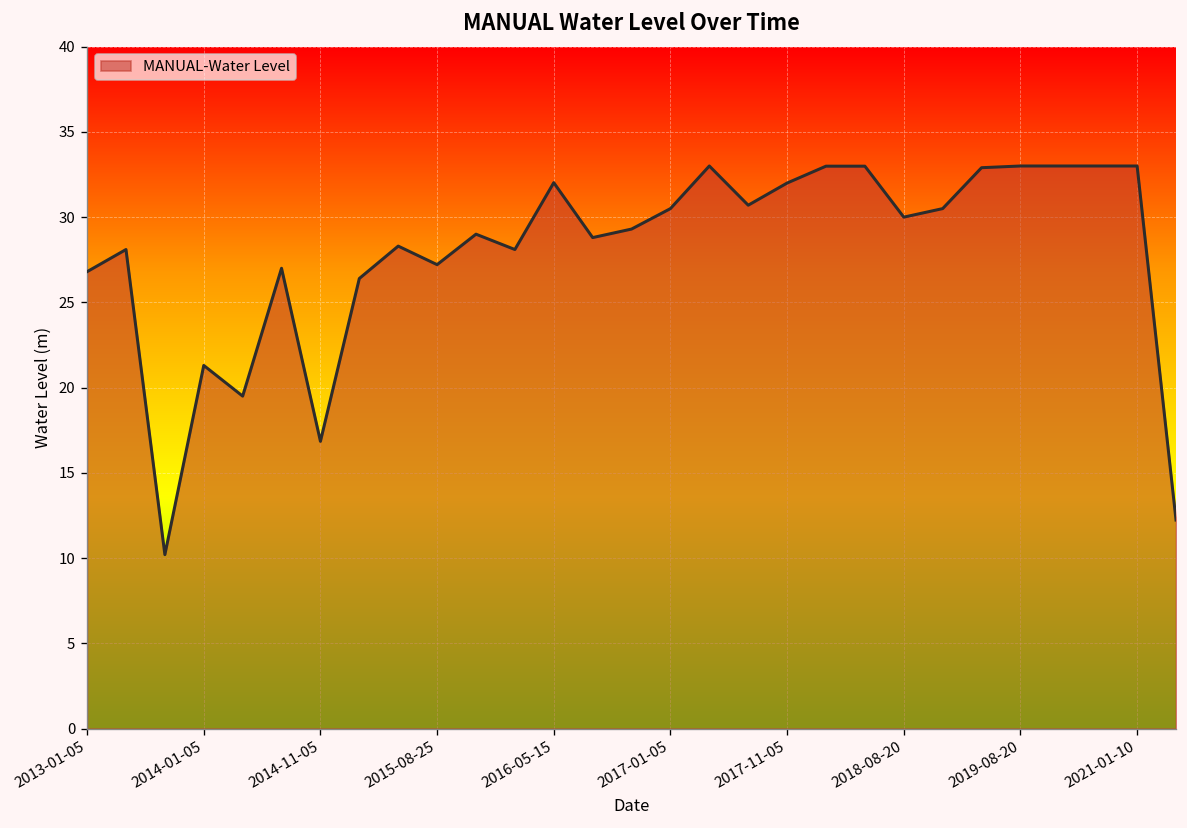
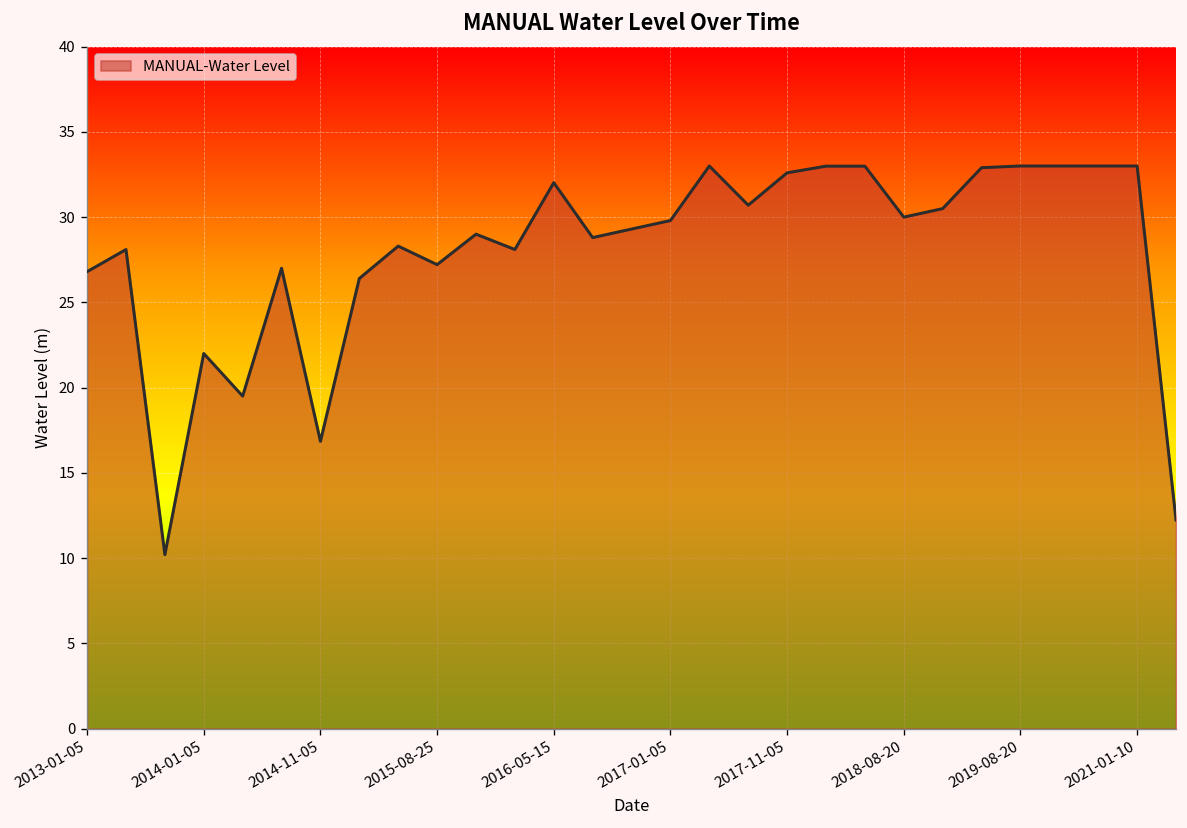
  {
    "2013-01-05": 26.8,
-   "2014-01-05": 21.3,
+   "2014-01-05": 22.0,
    "2014-11-05": 16.8,
    "2015-08-25": 27.2,
    "2016-05-15": 32.0,
-   "2017-01-05": 30.5,
-   "2017-11-05": 32.0,
+   "2017-01-05": 29.8,
+   "2017-11-05": 32.6,
    "2018-08-20": 30.0,
    "2019-08-20": 33.0,
    "2021-01-10": 33.0
  }
